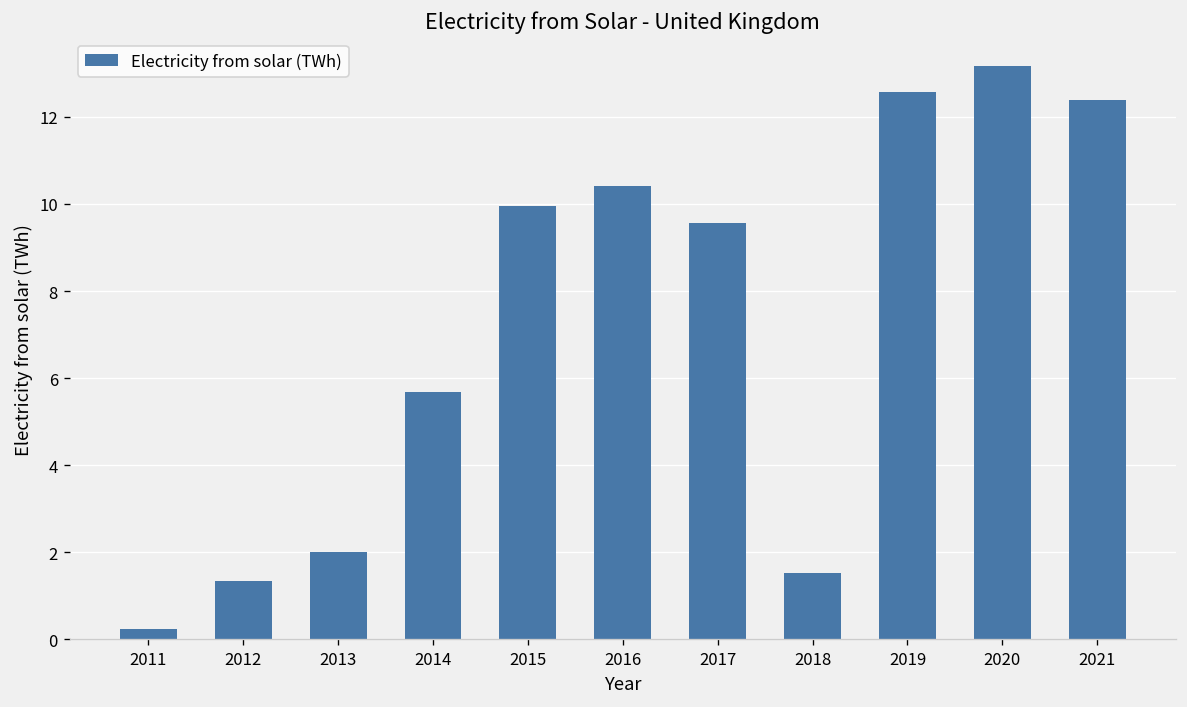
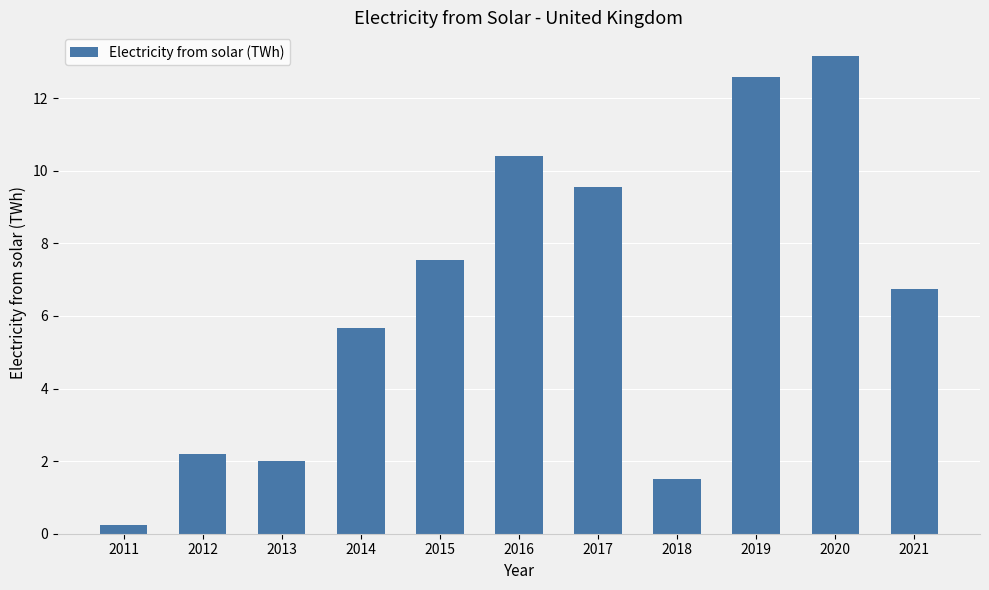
  {
    "2011": 0.2,
-   "2012": 1.4,
+   "2012": 2.2,
    "2013": 2.0,
    "2014": 5.7,
-   "2015": 10.0,
+   "2015": 7.5,
    "2016": 10.4,
    "2017": 9.6,
    "2018": 1.5,
    "2019": 12.6,
    "2020": 13.2,
-   "2021": 12.4
+   "2021": 6.8
  }
